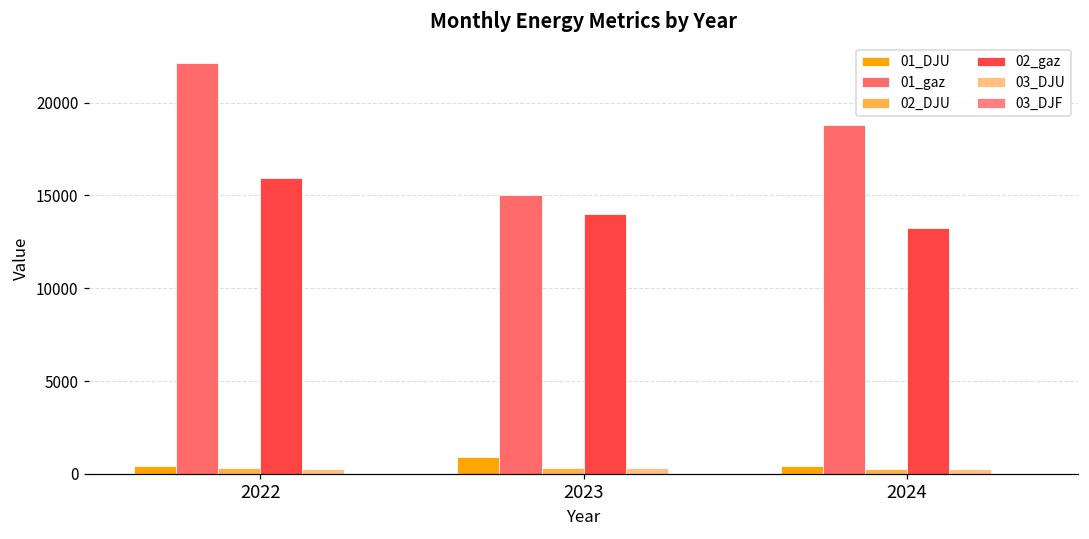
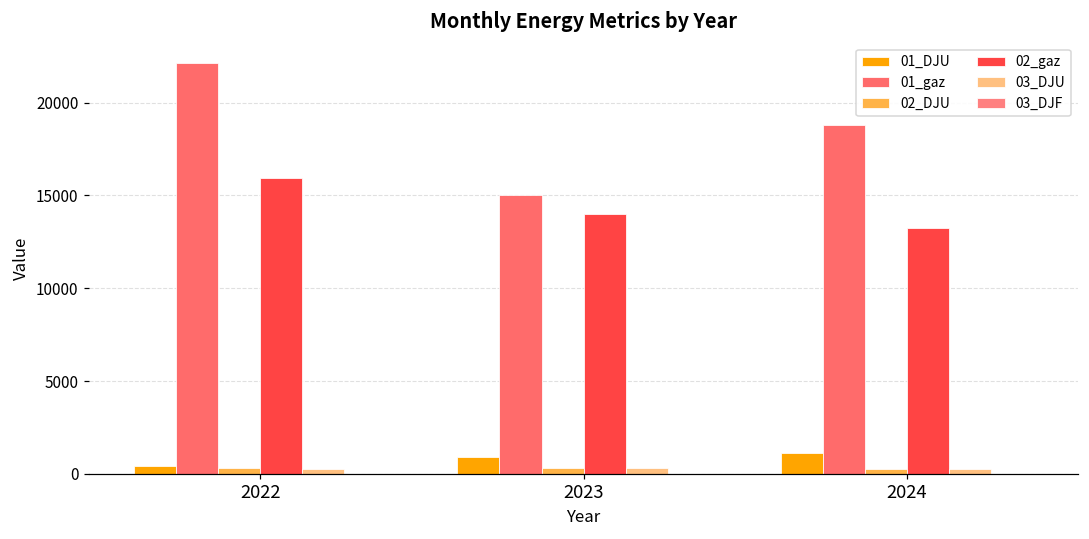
  {
    "01_DJU": {
      "2022": 400,
      "2023": 900,
-     "2024": 400
+     "2024": 1100
    }
  }
